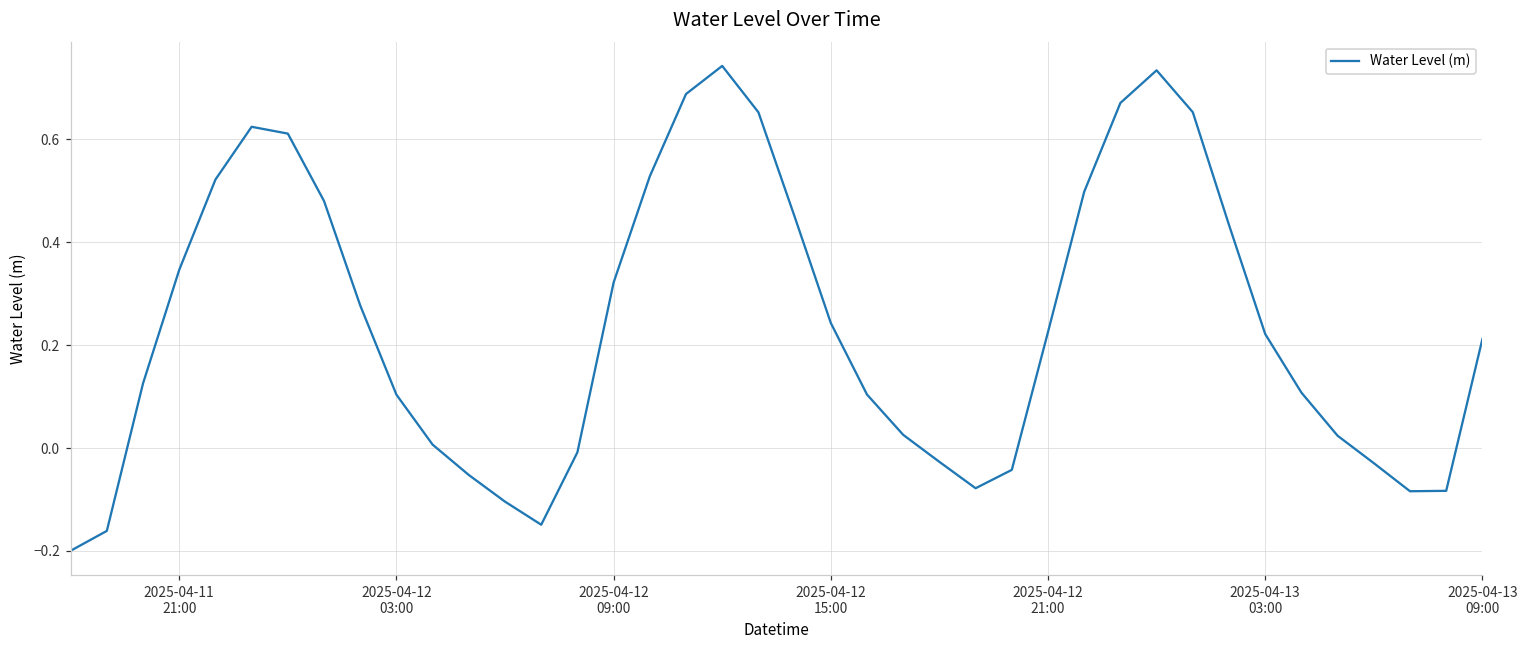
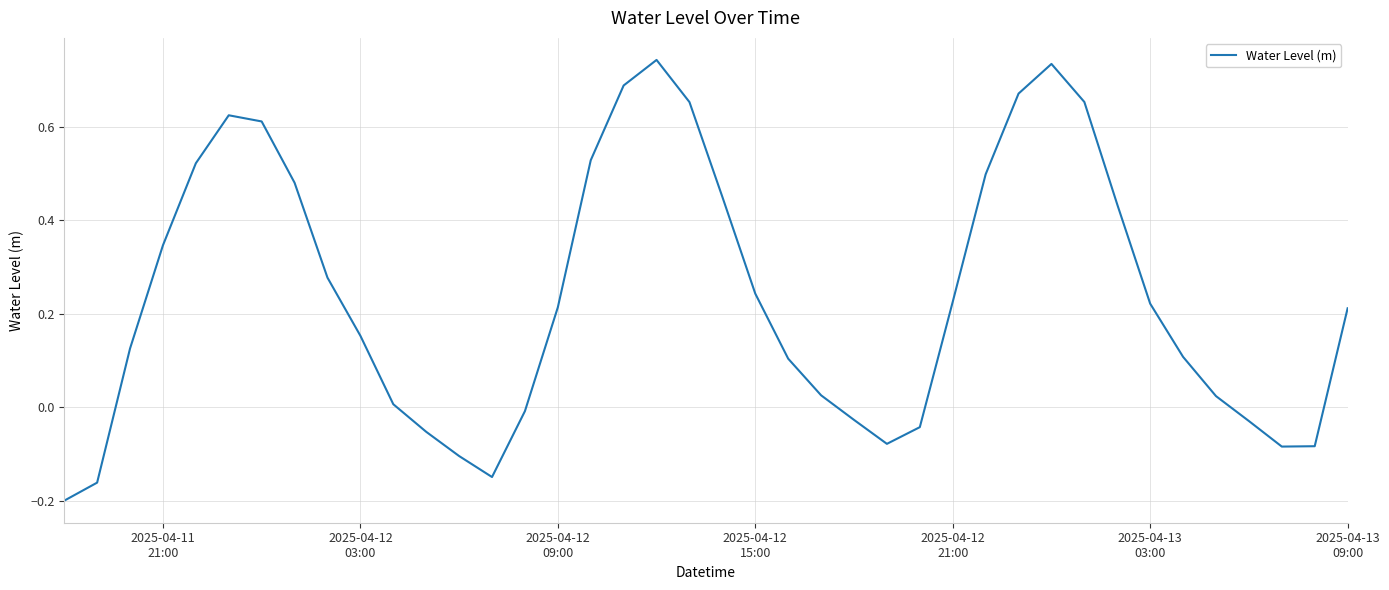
  {
    "2025-04-11 21:00": 0.35,
-   "2025-04-12 03:00": 0.10,
-   "2025-04-12 09:00": 0.32,
+   "2025-04-12 03:00": 0.15,
+   "2025-04-12 09:00": 0.21,
    "2025-04-12 15:00": 0.24,
    "2025-04-12 21:00": 0.23,
    "2025-04-13 03:00": 0.22,
    "2025-04-13 09:00": 0.21
  }
